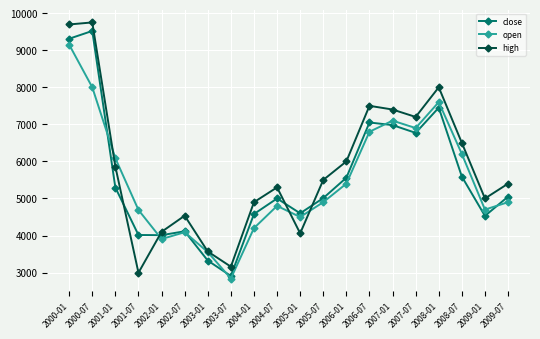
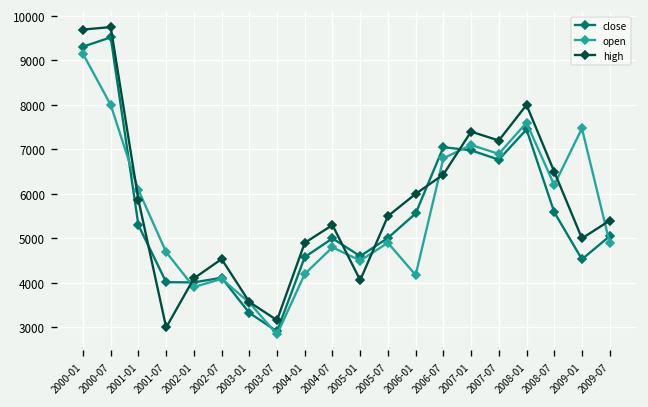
  {
    "close": {
      "2000-01": 9300,
      "2000-07": 9500,
      "2001-01": 5300,
      "2001-07": 4000,
      "2002-01": 4000,
      "2003-01": 3300,
      "2003-07": 2900,
      "2004-01": 4600,
      "2004-07": 5000,
      "2005-01": 4600,
      "2005-07": 5000,
      "2006-01": 5600,
      "2006-07": 7100,
      "2007-01": 7000,
      "2007-07": 6800,
      "2008-01": 7500,
      "2008-07": 5600,
      "2009-01": 4500,
      "2009-07": 5100
    },
    "open": {
      "2000-01": 9200,
      "2000-07": 8000,
      "2001-01": 6100,
      "2001-07": 4700,
      "2002-01": 3900,
      "2003-07": 2800,
      "2004-01": 4200,
      "2004-07": 4800,
      "2005-01": 4500,
      "2005-07": 4900,
-     "2006-01": 5400,
+     "2006-01": 4200,
      "2006-07": 6800,
      "2007-01": 7100,
      "2007-07": 6900,
      "2008-01": 7600,
      "2008-07": 6200,
-     "2009-01": 4700,
+     "2009-01": 7500,
      "2009-07": 4900
    },
    "high": {
      "2000-01": 9700,
      "2000-07": 9800,
      "2001-01": 5900,
      "2001-07": 3000,
      "2002-01": 4100,
      "2002-07": 4500,
      "2003-07": 3200,
      "2004-01": 4900,
      "2004-07": 5300,
      "2005-01": 4100,
      "2005-07": 5500,
      "2006-01": 6000,
-     "2006-07": 7500,
+     "2006-07": 6400,
      "2007-01": 7400,
      "2007-07": 7200,
      "2008-01": 8000,
      "2008-07": 6500,
      "2009-01": 5000,
      "2009-07": 5400
    }
  }
